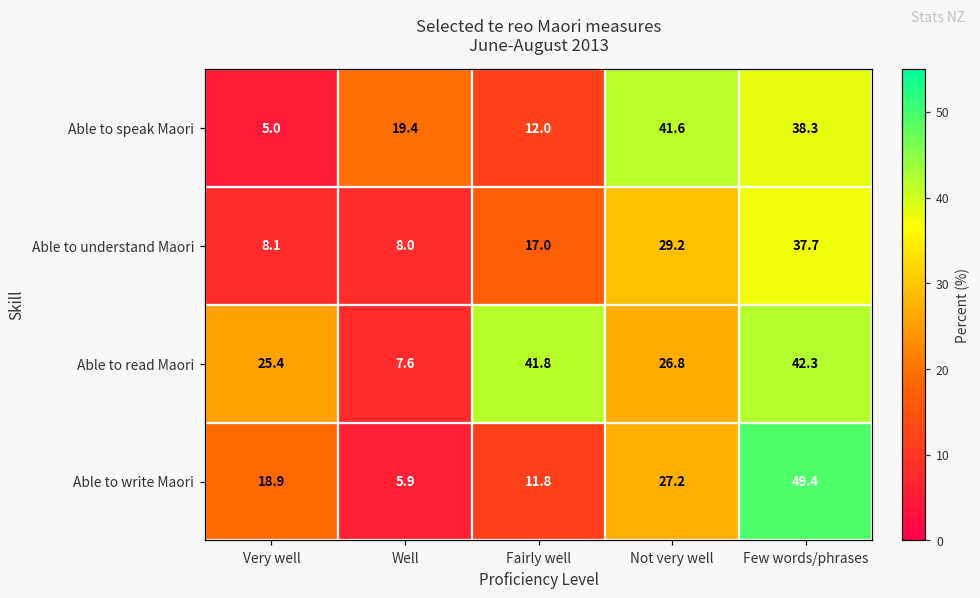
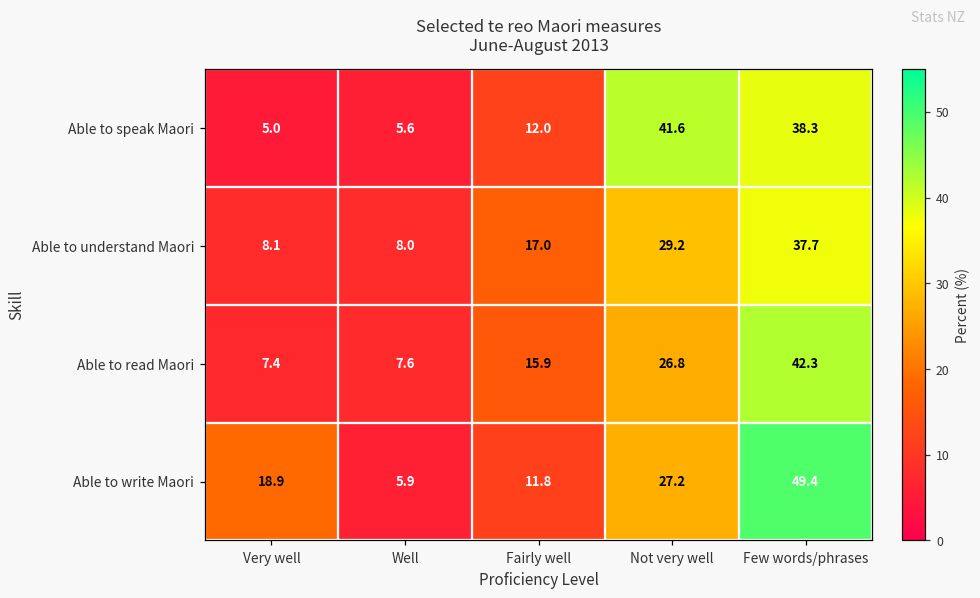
  {
    "Able to speak Maori": {
      "Very well": 5.0,
-     "Well": 19.4,
+     "Well": 5.6,
      "Fairly well": 12.0,
      "Not very well": 41.6,
      "Few words/phrases": 38.3
    },
    "Able to understand Maori": {
      "Very well": 8.1,
      "Well": 8.0,
      "Fairly well": 17.0,
      "Not very well": 29.2,
      "Few words/phrases": 37.7
    },
    "Able to read Maori": {
-     "Very well": 25.4,
+     "Very well": 7.4,
      "Well": 7.6,
-     "Fairly well": 41.8,
+     "Fairly well": 15.9,
      "Not very well": 26.8,
      "Few words/phrases": 42.3
    },
    "Able to write Maori": {
      "Very well": 18.9,
      "Well": 5.9,
      "Fairly well": 11.8,
      "Not very well": 27.2,
      "Few words/phrases": 49.4
    }
  }
